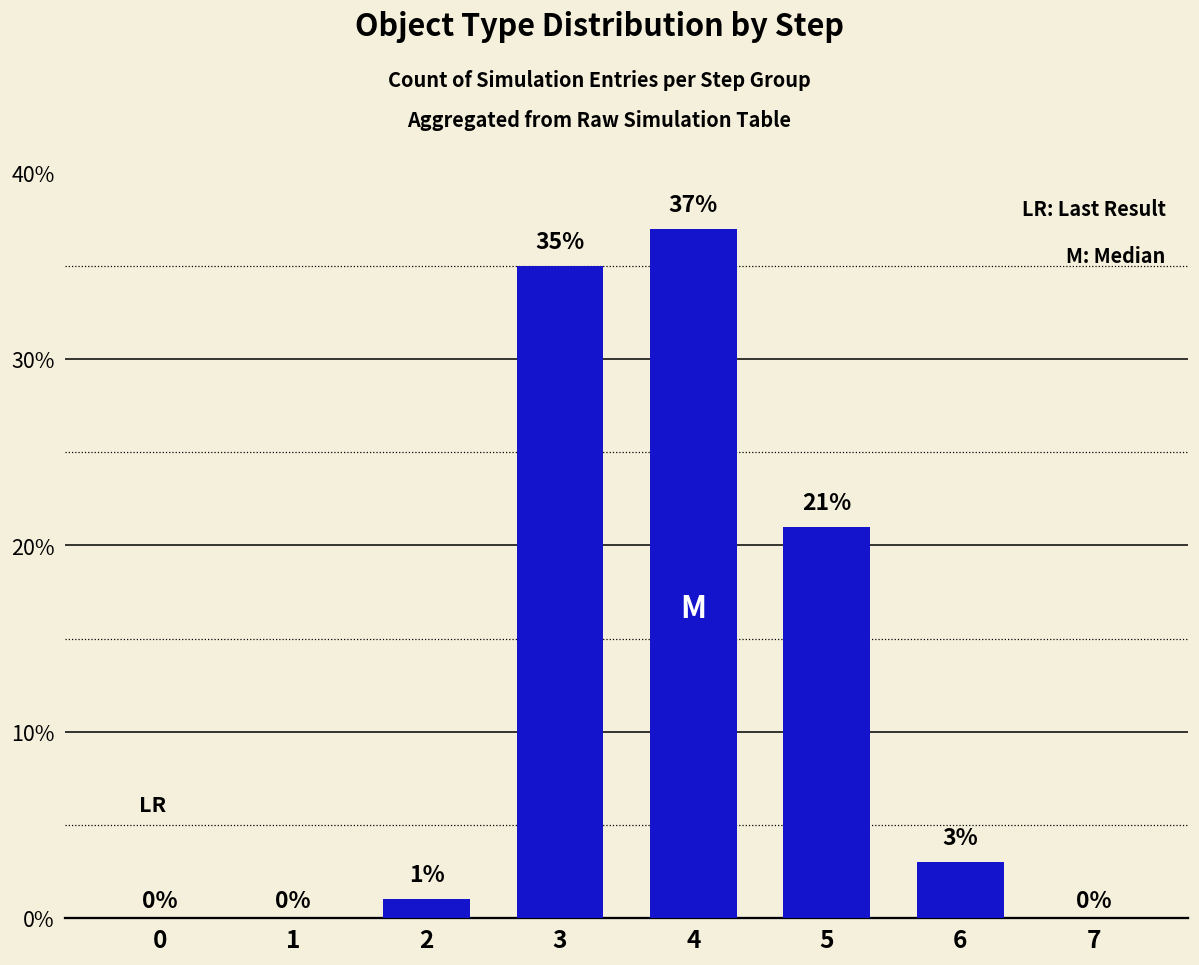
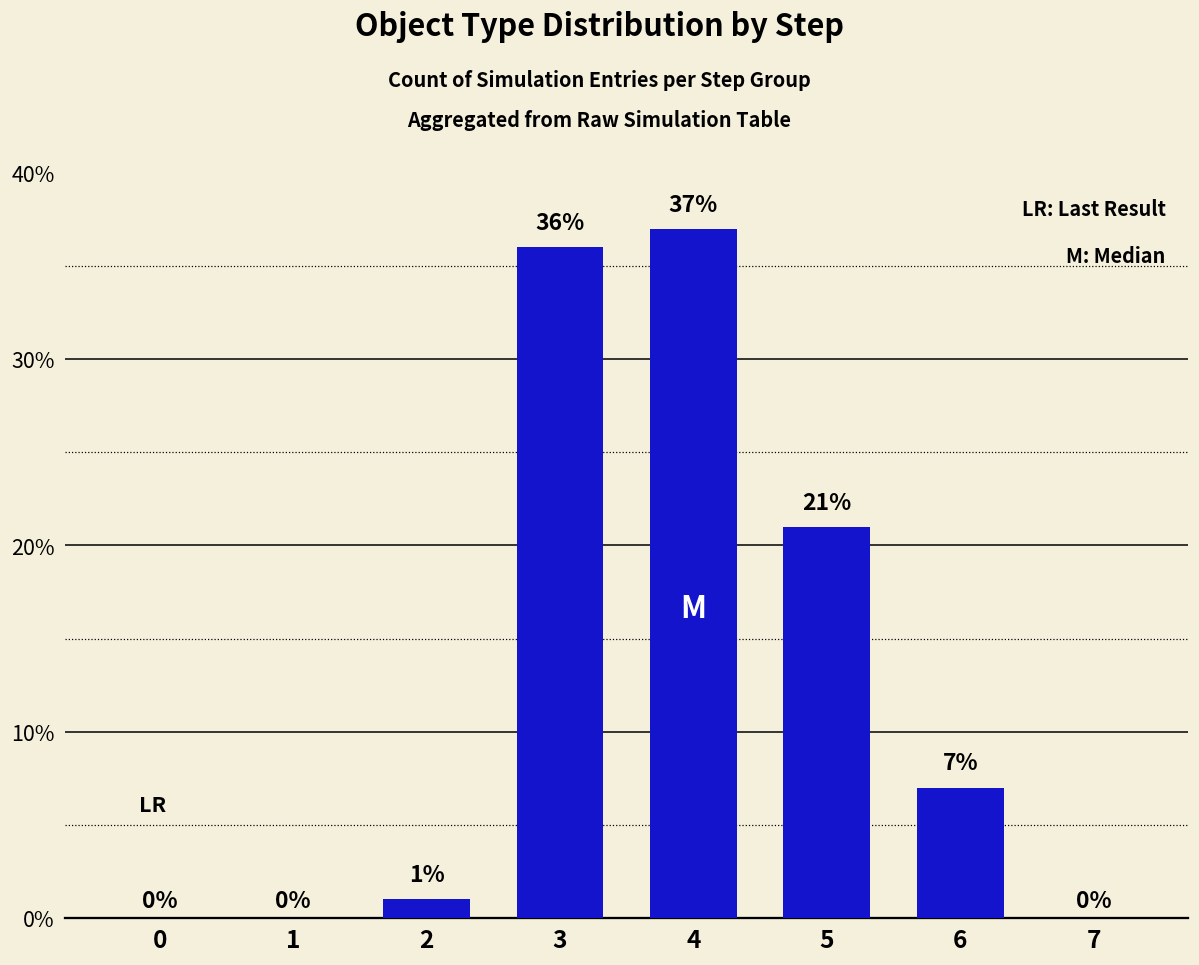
  {
    "0": "0%",
    "1": "0%",
    "2": "1%",
-   "3": "35%",
+   "3": "36%",
    "4": "37%",
    "5": "21%",
-   "6": "3%",
+   "6": "7%",
    "7": "0%"
  }
